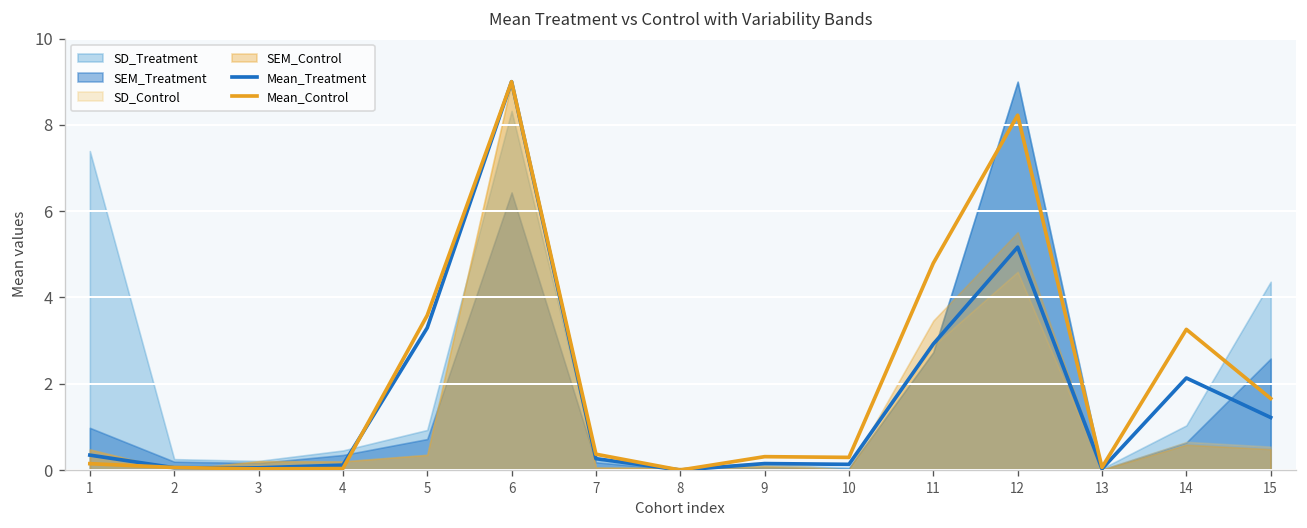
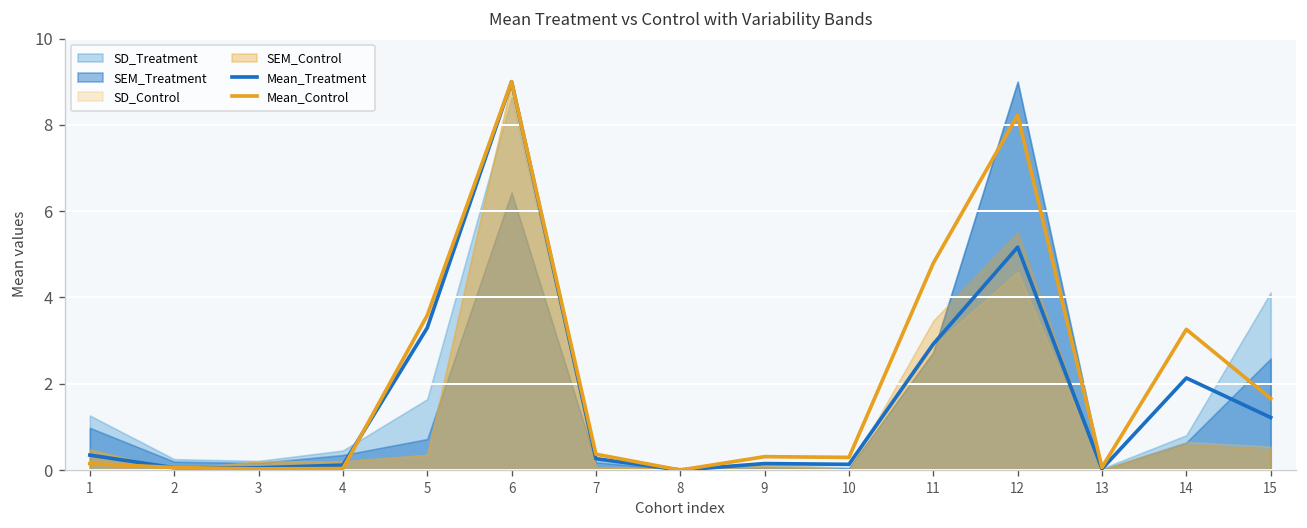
  {
    "SD_Treatment": {
-     "1": 7.4,
+     "1": 1.3,
      "4": 0.5,
-     "5": 0.9,
-     "6": 8.3,
-     "14": 1.0,
-     "15": 4.4
+     "5": 1.6,
+     "6": 8.6,
+     "14": 0.8,
+     "15": 4.1
    }
  }
